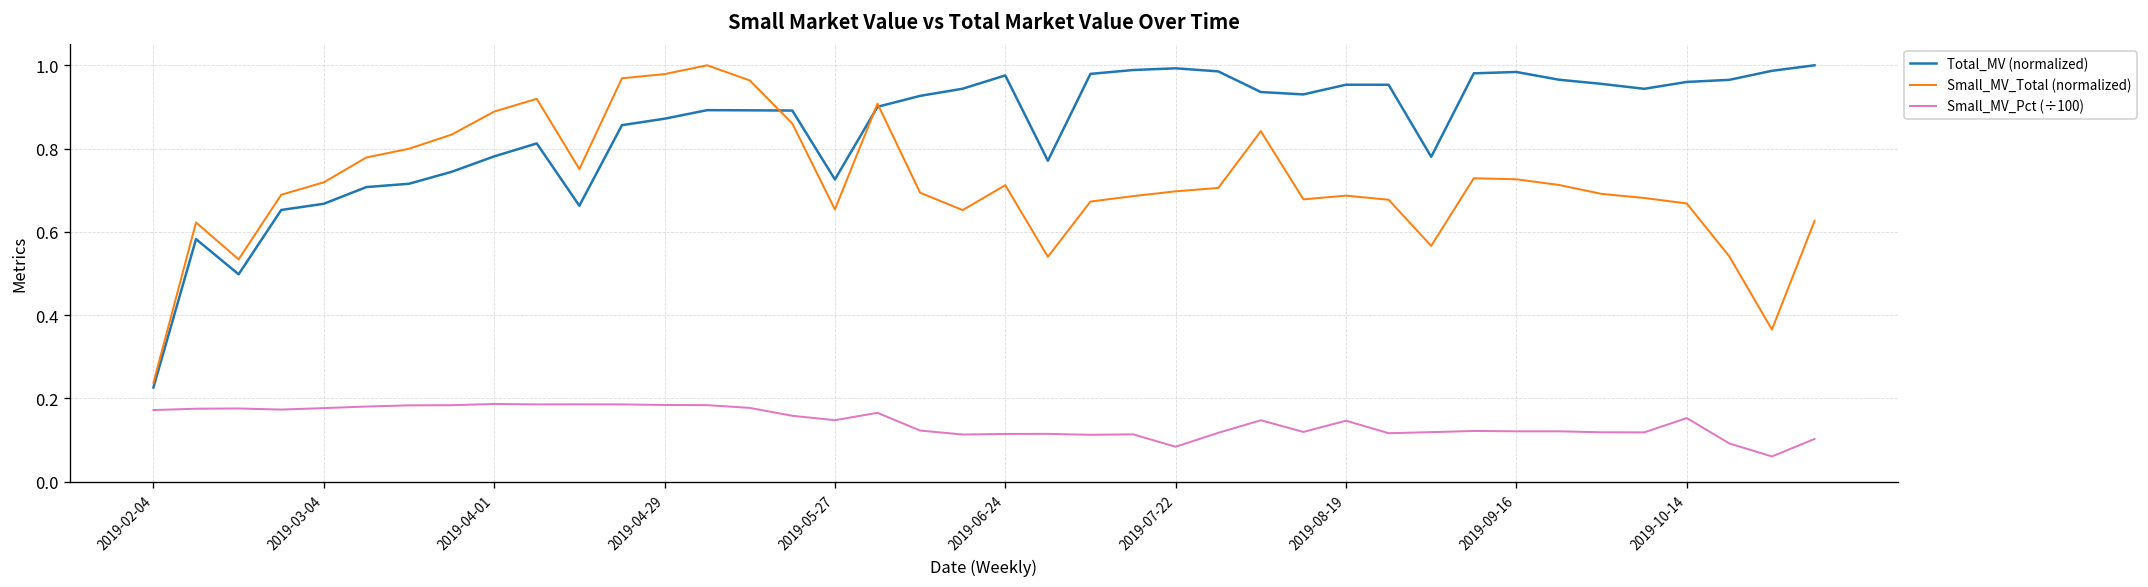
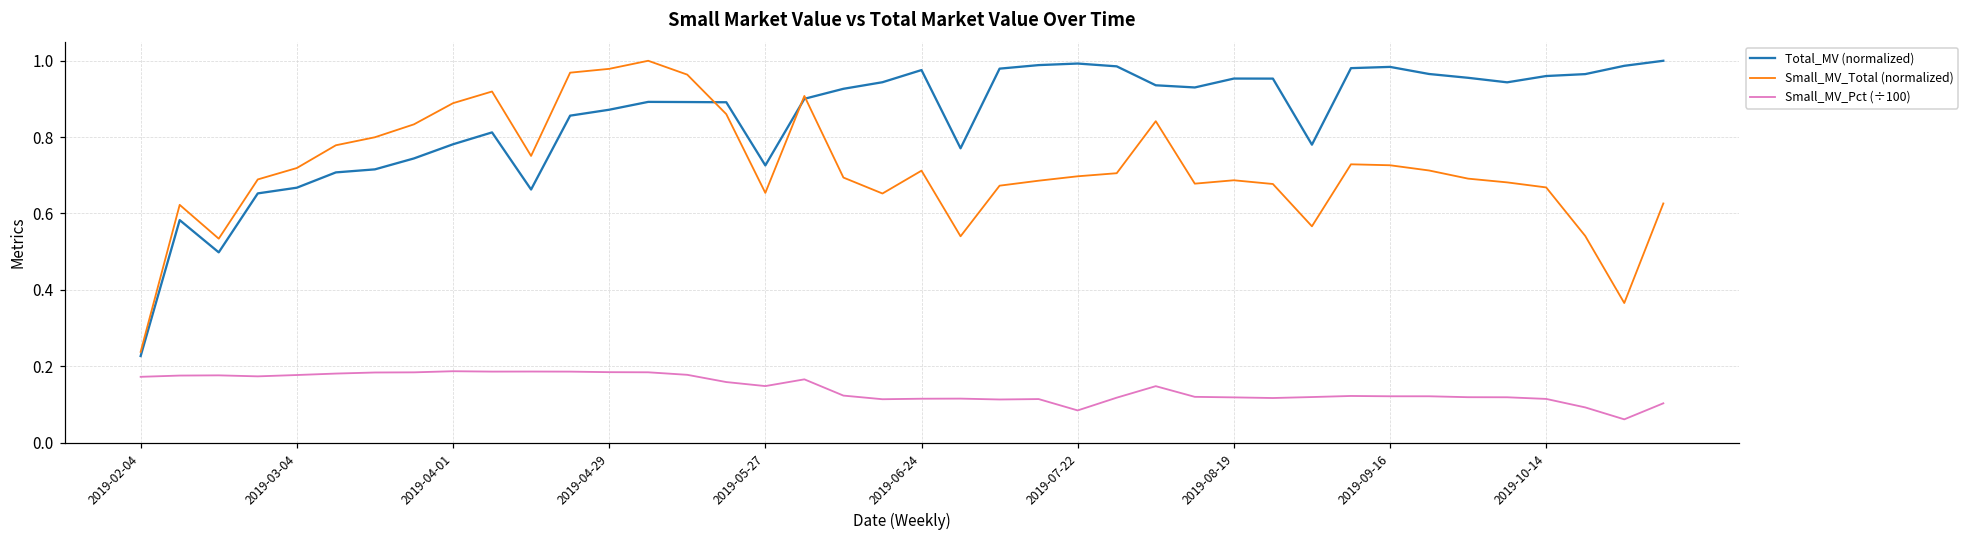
  {
    "Total_MV (normalized)": {
      "2019-02-04": 0.23,
      "2019-03-04": 0.67,
      "2019-04-01": 0.78,
      "2019-04-29": 0.87,
      "2019-05-27": 0.73,
      "2019-06-24": 0.98,
      "2019-07-22": 0.99,
      "2019-08-19": 0.95,
      "2019-09-16": 0.98,
      "2019-10-14": 0.96
    },
    "Small_MV_Total (normalized)": {
      "2019-02-04": 0.24,
      "2019-03-04": 0.72,
      "2019-04-01": 0.89,
      "2019-04-29": 0.98,
      "2019-05-27": 0.65,
      "2019-06-24": 0.71,
      "2019-07-22": 0.70,
      "2019-08-19": 0.69,
      "2019-09-16": 0.73,
      "2019-10-14": 0.67
    },
    "Small_MV_Pct (÷100)": {
      "2019-02-04": 0.17,
      "2019-03-04": 0.18,
      "2019-04-01": 0.19,
      "2019-04-29": 0.18,
      "2019-05-27": 0.15,
      "2019-06-24": 0.11,
      "2019-07-22": 0.08,
-     "2019-08-19": 0.15,
+     "2019-08-19": 0.12,
      "2019-09-16": 0.12,
-     "2019-10-14": 0.15
+     "2019-10-14": 0.11
    }
  }
